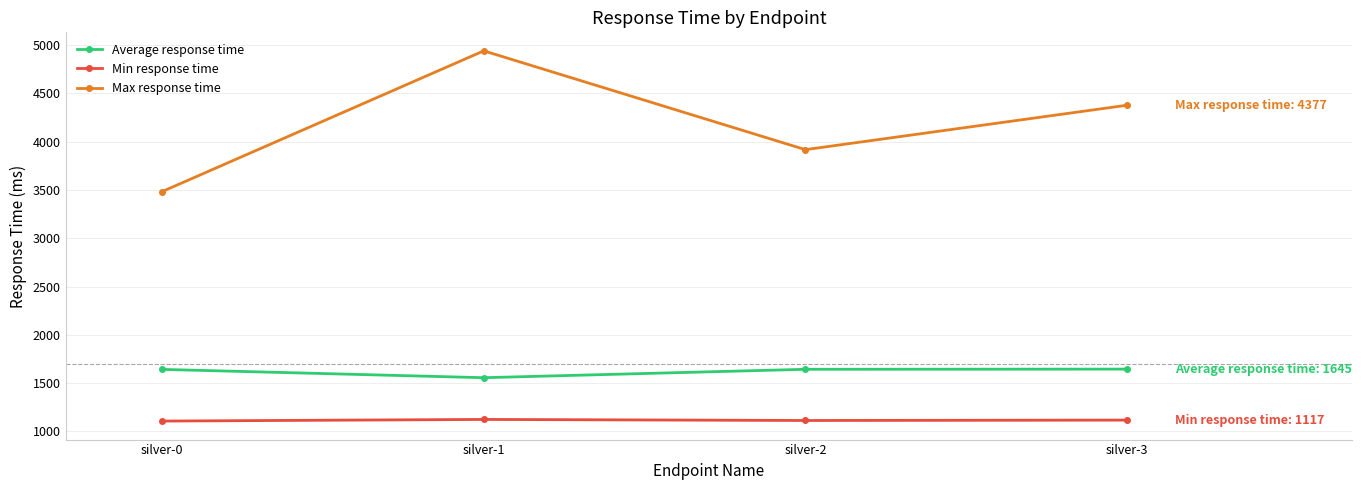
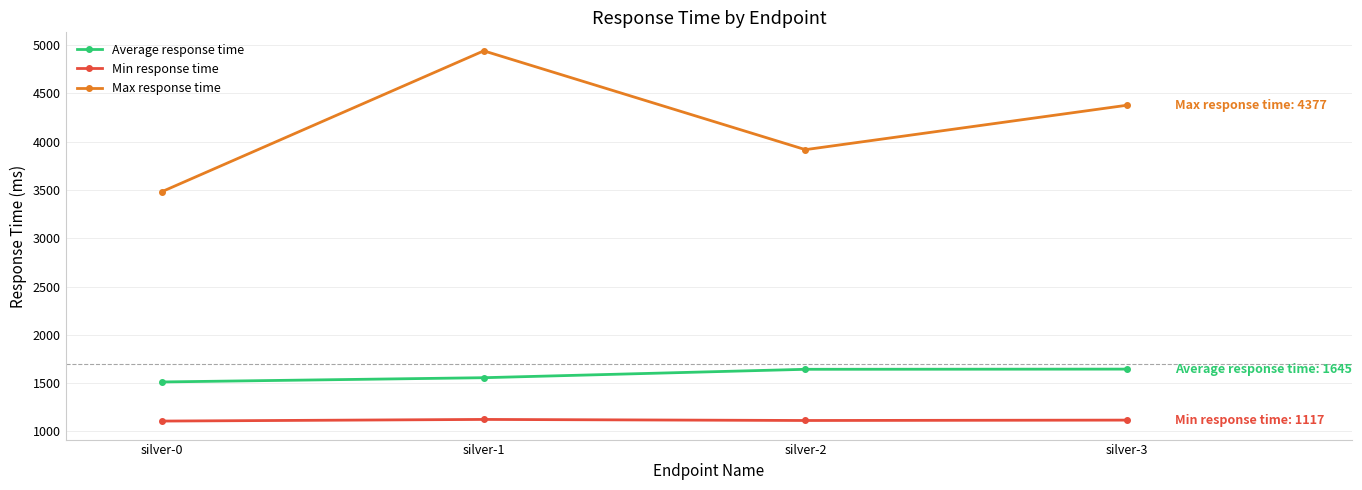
  {
    "Average response time": {
-     "silver-0": 1600,
+     "silver-0": 1500,
      "silver-1": 1600,
      "silver-2": 1600,
      "silver-3": 1600
    }
  }
